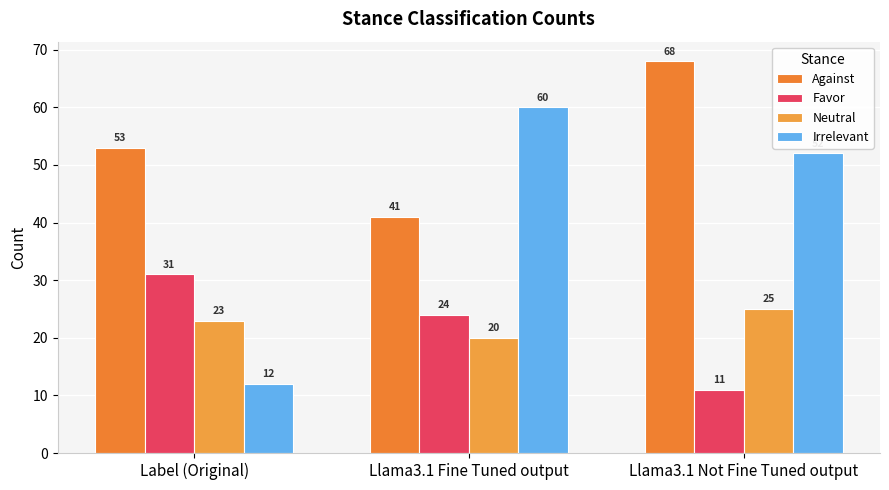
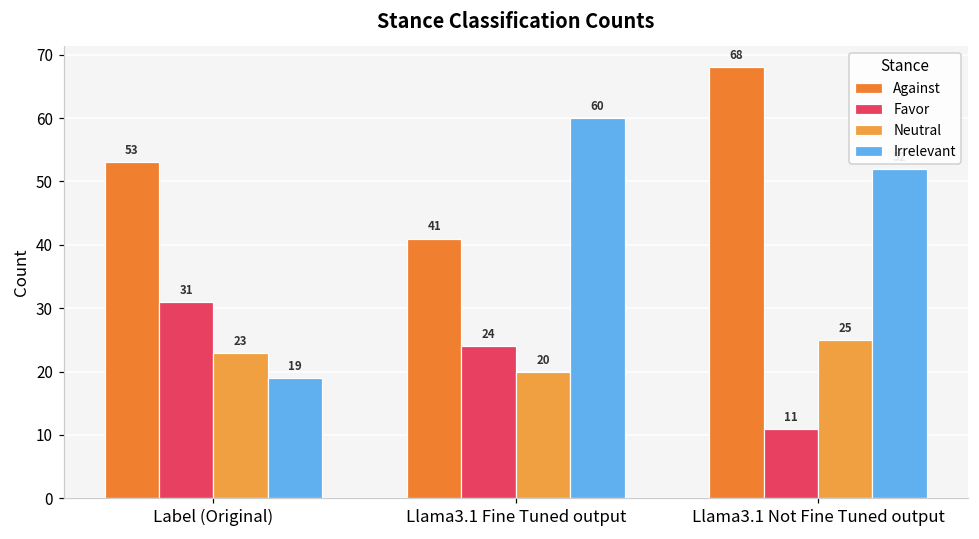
  {
    "Favor": {
      "Label (Original)": 31,
      "Llama3.1 Fine Tuned output": 24,
      "Llama3.1 Not Fine Tuned output": 11
    },
    "Irrelevant": {
-     "Label (Original)": 12,
+     "Label (Original)": 19,
      "Llama3.1 Fine Tuned output": 60
    }
  }
